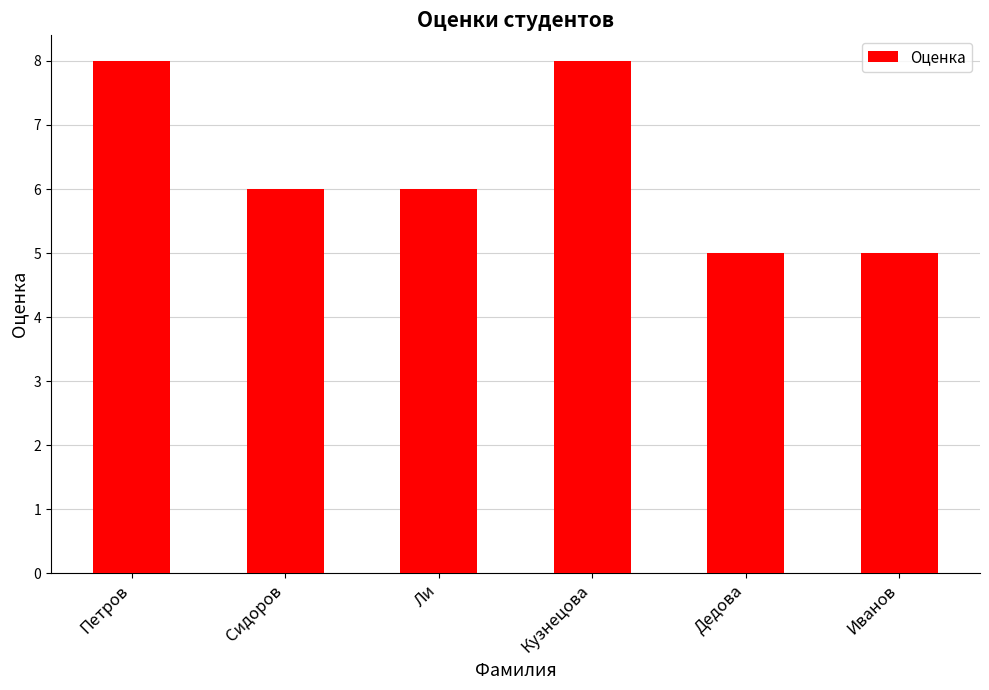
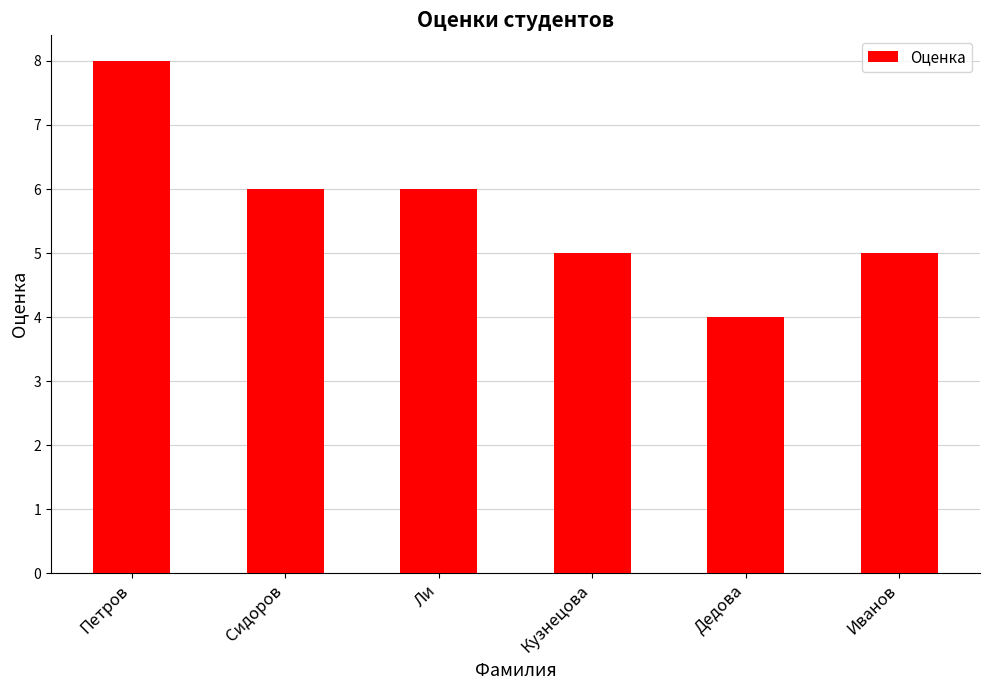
  {
    "Петров": 8,
    "Сидоров": 6,
    "Ли": 6,
-   "Кузнецова": 8,
-   "Дедова": 5,
+   "Кузнецова": 5,
+   "Дедова": 4,
    "Иванов": 5
  }
